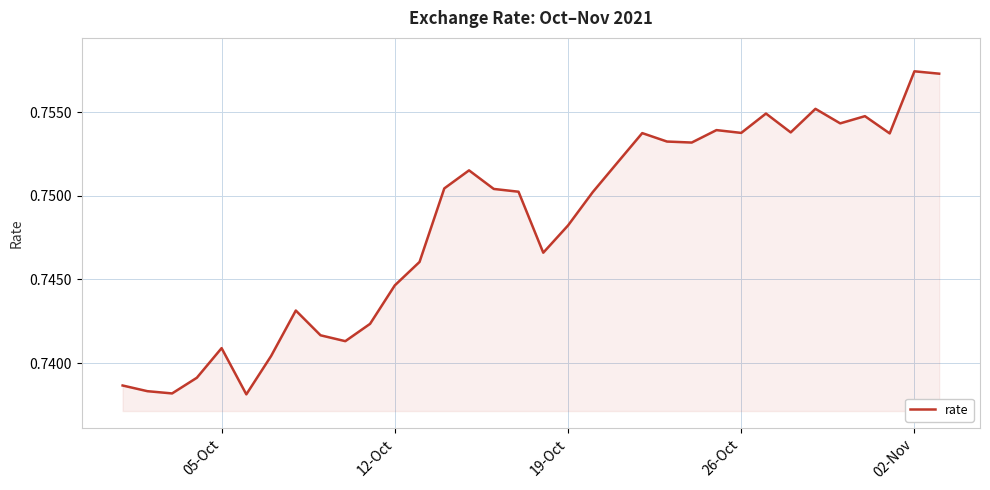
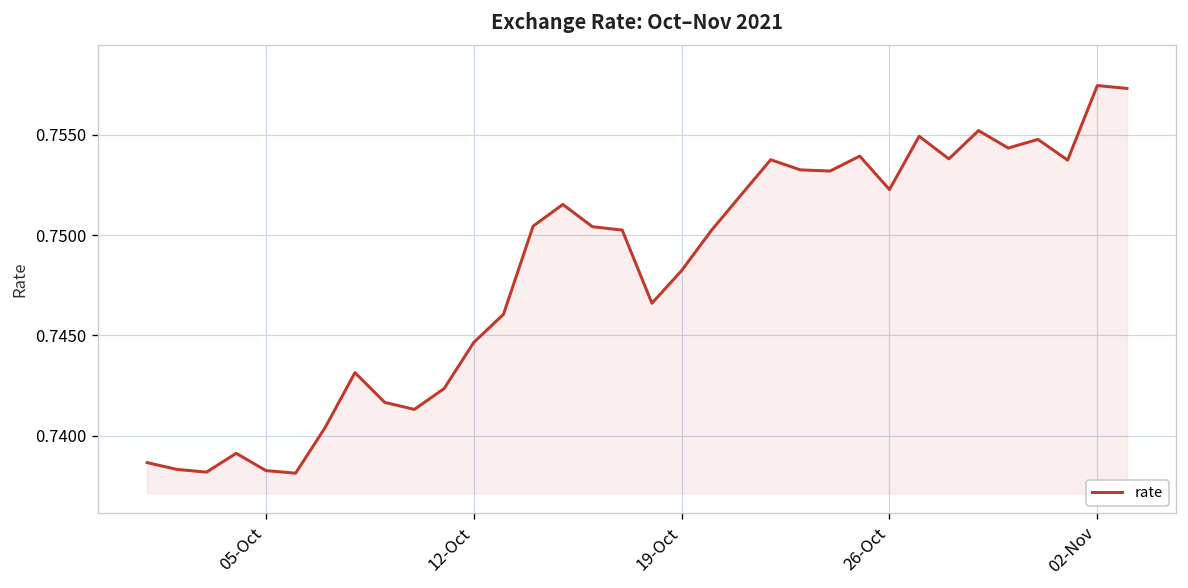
  {
-   "05-Oct": 0.7409,
+   "05-Oct": 0.7383,
    "12-Oct": 0.7446,
    "19-Oct": 0.7482,
-   "26-Oct": 0.7538,
+   "26-Oct": 0.7523,
    "02-Nov": 0.7575
  }
